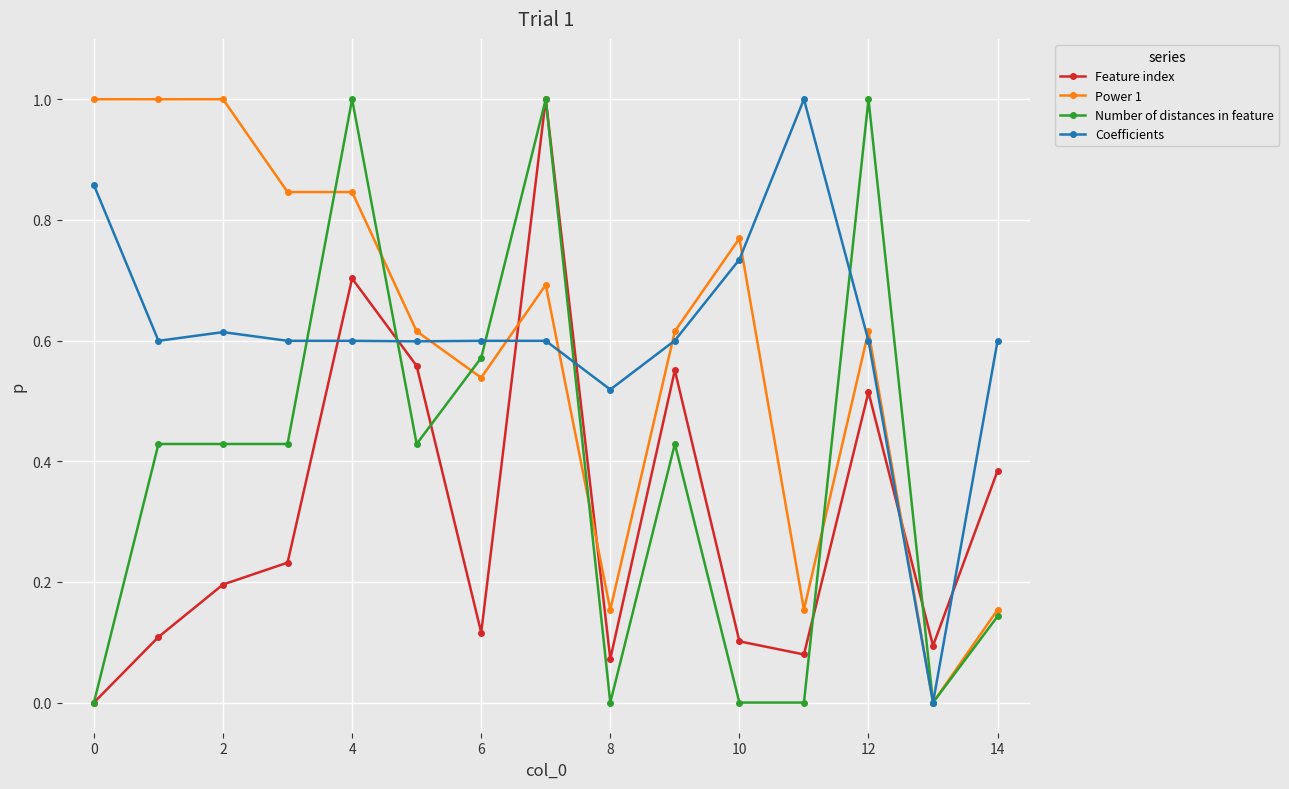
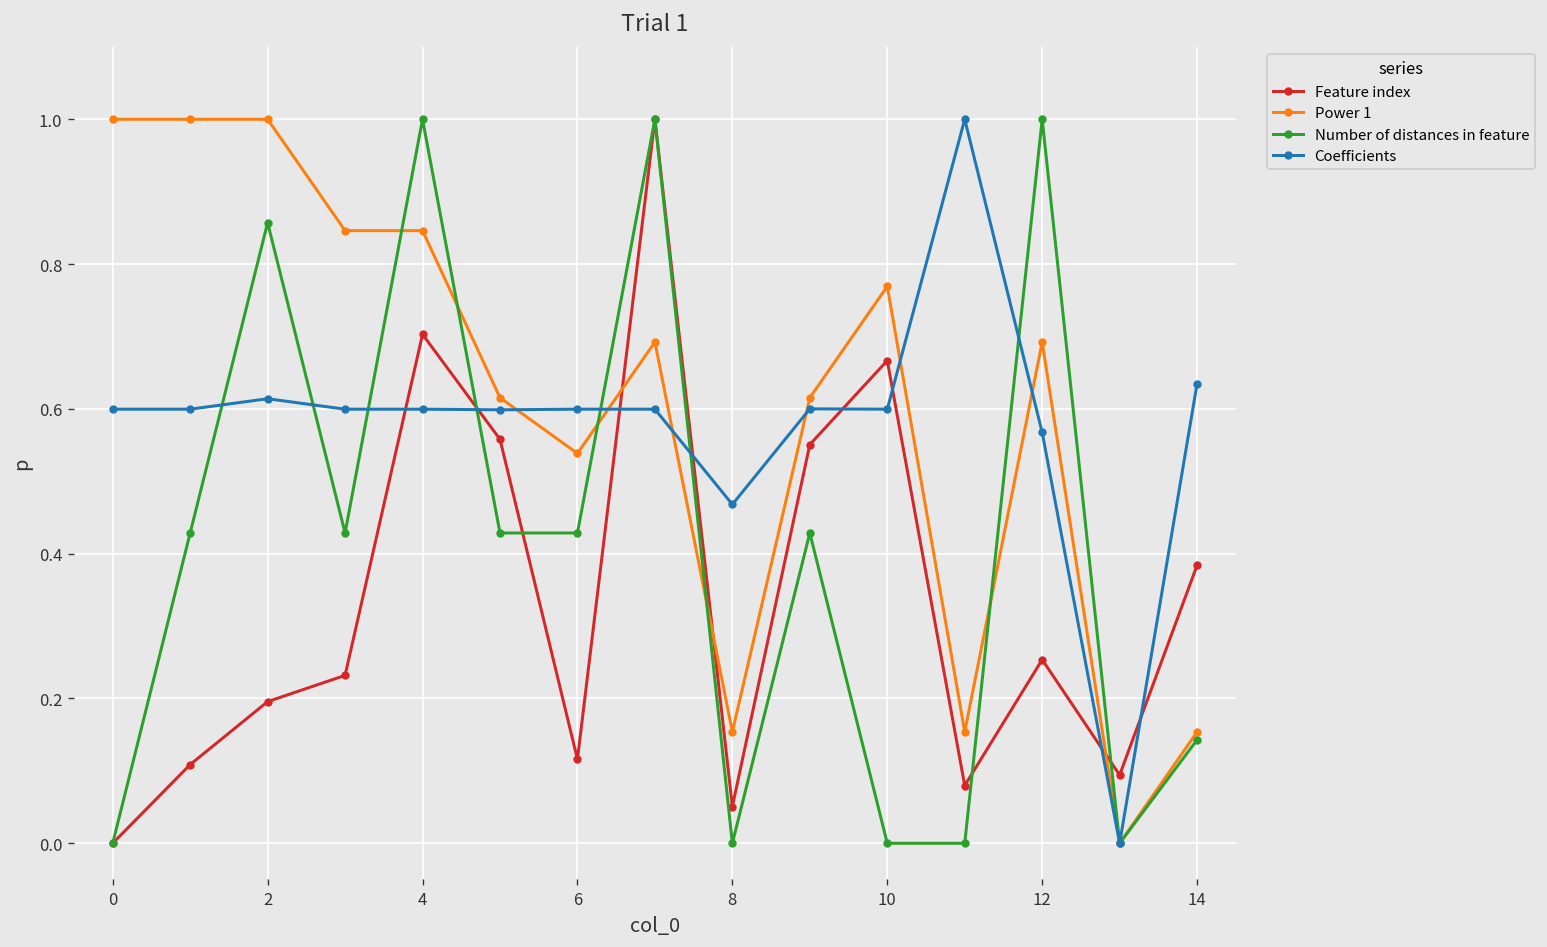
  {
    "Feature index": {
      "2": 0.20,
      "4": 0.70,
      "6": 0.12,
-     "8": 0.07,
-     "10": 0.10,
-     "12": 0.51,
+     "8": 0.05,
+     "10": 0.67,
+     "12": 0.25,
      "14": 0.38
    },
    "Power 1": {
      "0": 1.00,
      "2": 1.00,
      "4": 0.85,
      "6": 0.54,
      "8": 0.15,
      "10": 0.77,
-     "12": 0.62,
+     "12": 0.69,
      "14": 0.15
    },
    "Number of distances in feature": {
-     "2": 0.43,
+     "2": 0.86,
      "4": 1.00,
-     "6": 0.57,
+     "6": 0.43,
      "8": 0.00,
      "10": 0.00,
      "12": 1.00,
      "14": 0.14
    },
    "Coefficients": {
-     "0": 0.86,
+     "0": 0.60,
      "2": 0.61,
      "4": 0.60,
      "6": 0.60,
-     "8": 0.52,
-     "10": 0.73,
-     "12": 0.60,
-     "14": 0.60
+     "8": 0.47,
+     "10": 0.60,
+     "12": 0.57,
+     "14": 0.63
    }
  }
